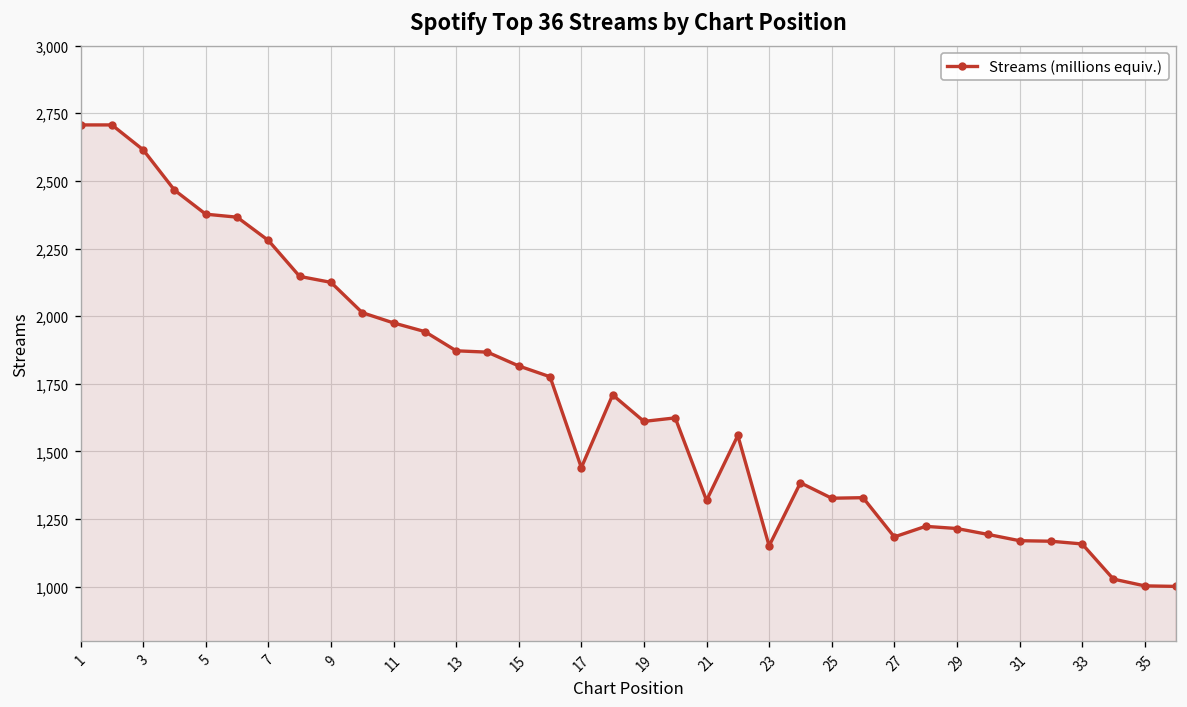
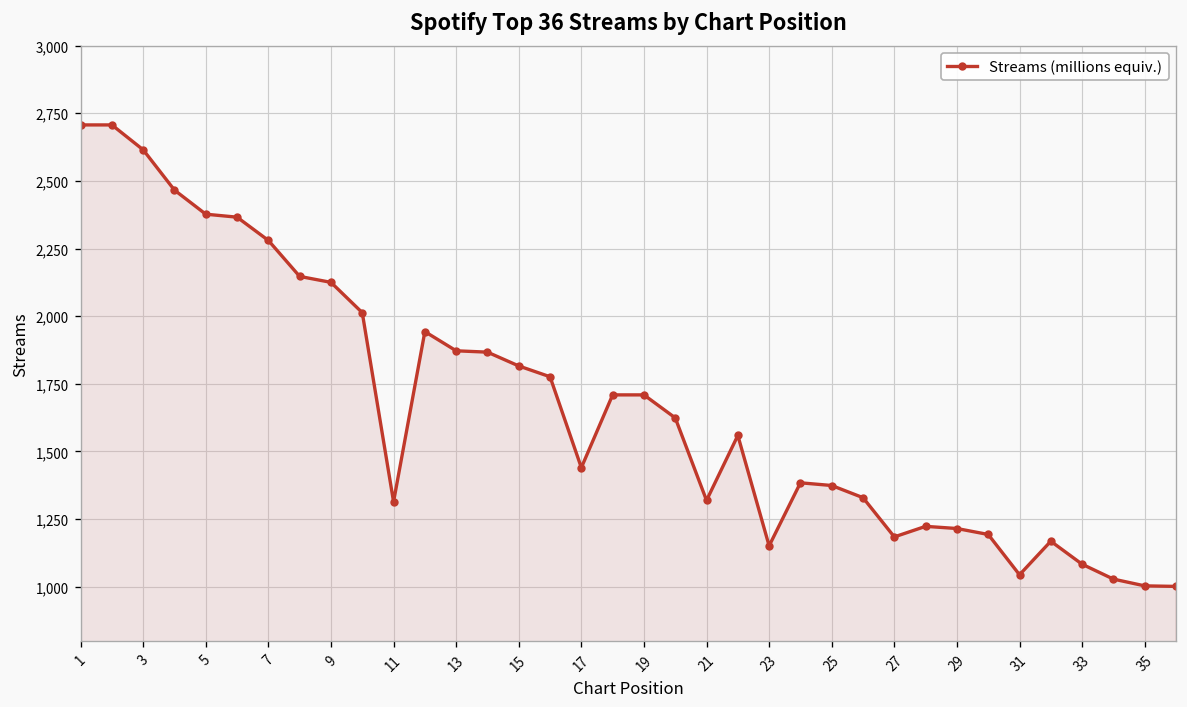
  {
    "1": "2,710",
    "3": "2,620",
    "5": "2,380",
    "7": "2,280",
    "9": "2,130",
-   "11": "1,980",
+   "11": "1,310",
    "13": "1,870",
    "15": "1,820",
    "17": "1,440",
-   "19": "1,610",
+   "19": "1,710",
    "21": "1,320",
    "23": "1,150",
-   "25": "1,330",
+   "25": "1,370",
    "27": "1,180",
    "29": "1,220",
-   "31": "1,170",
-   "33": "1,160",
+   "31": "1,040",
+   "33": "1,080",
    "35": "1,000"
  }
